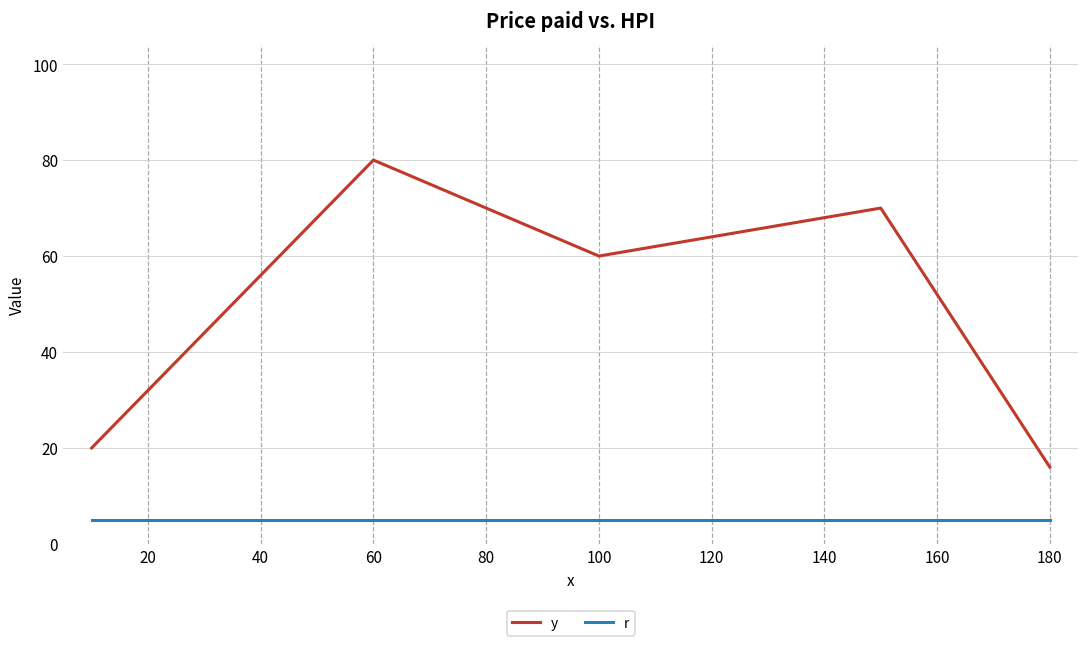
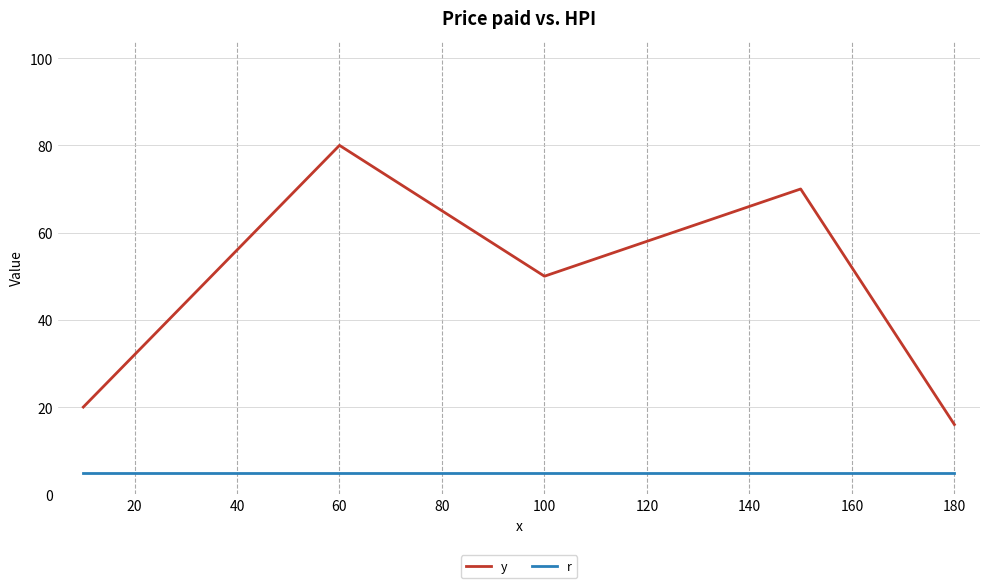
  {
    "y": {
      "60": 80,
-     "100": 60,
+     "100": 50,
      "180": 16
    },
    "r": {
      "60": 5,
      "100": 5,
      "180": 5
    }
  }
